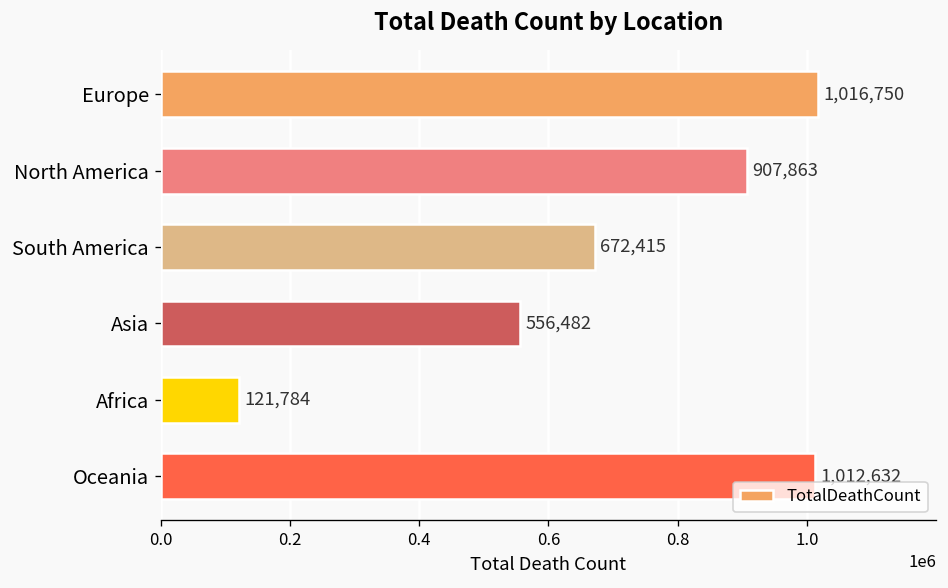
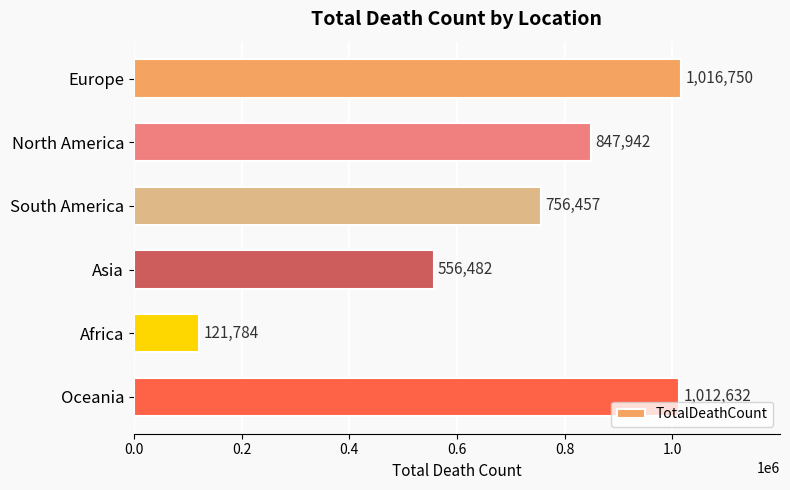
  {
    "Europe": "1,016,750",
-   "North America": "907,863",
-   "South America": "672,415",
+   "North America": "847,942",
+   "South America": "756,457",
    "Asia": "556,482",
    "Africa": "121,784"
  }
